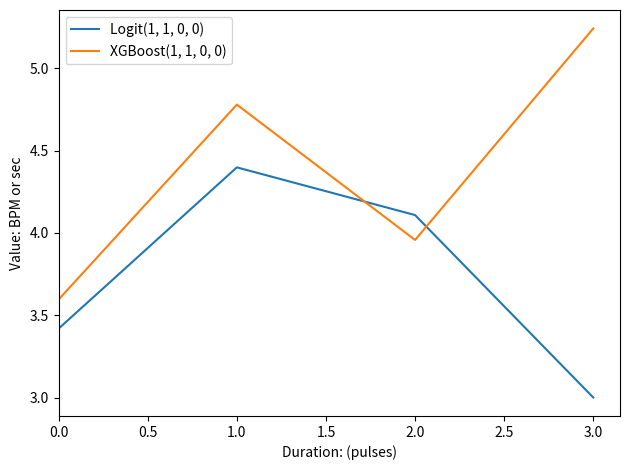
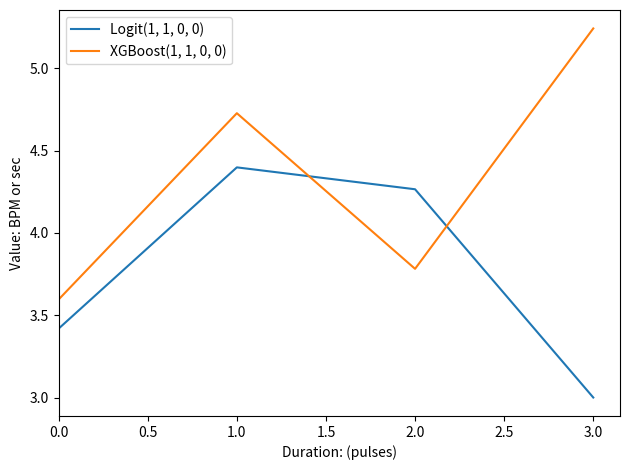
  {
    "Logit(1, 1, 0, 0)": {
      "0.0": 3.42,
      "1.0": 4.40,
-     "2.0": 4.11,
+     "2.0": 4.27,
      "3.0": 3.00
    },
    "XGBoost(1, 1, 0, 0)": {
      "0.0": 3.60,
-     "1.0": 4.78,
-     "2.0": 3.96,
+     "1.0": 4.73,
+     "2.0": 3.78,
      "3.0": 5.24
    }
  }
